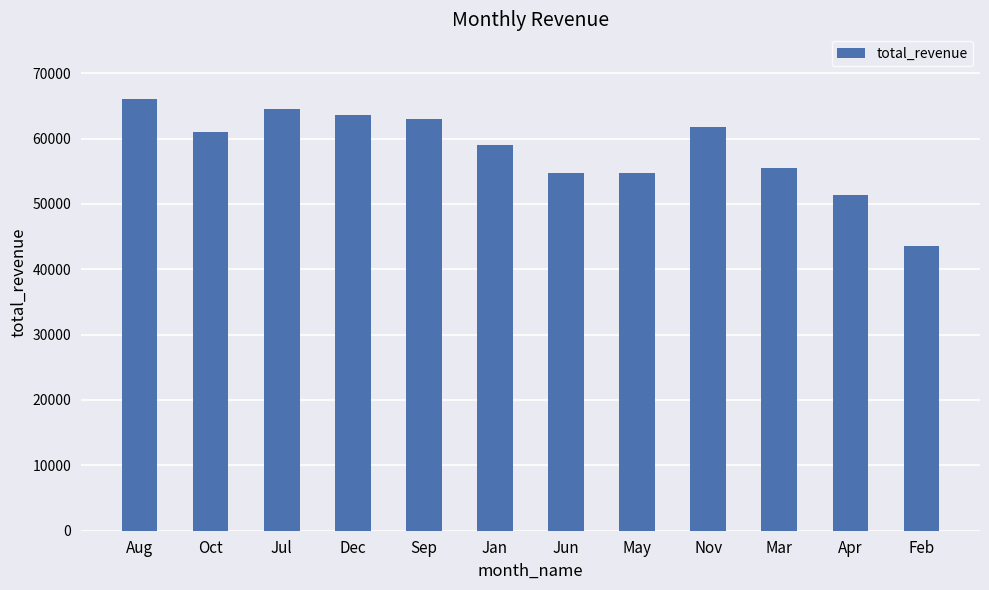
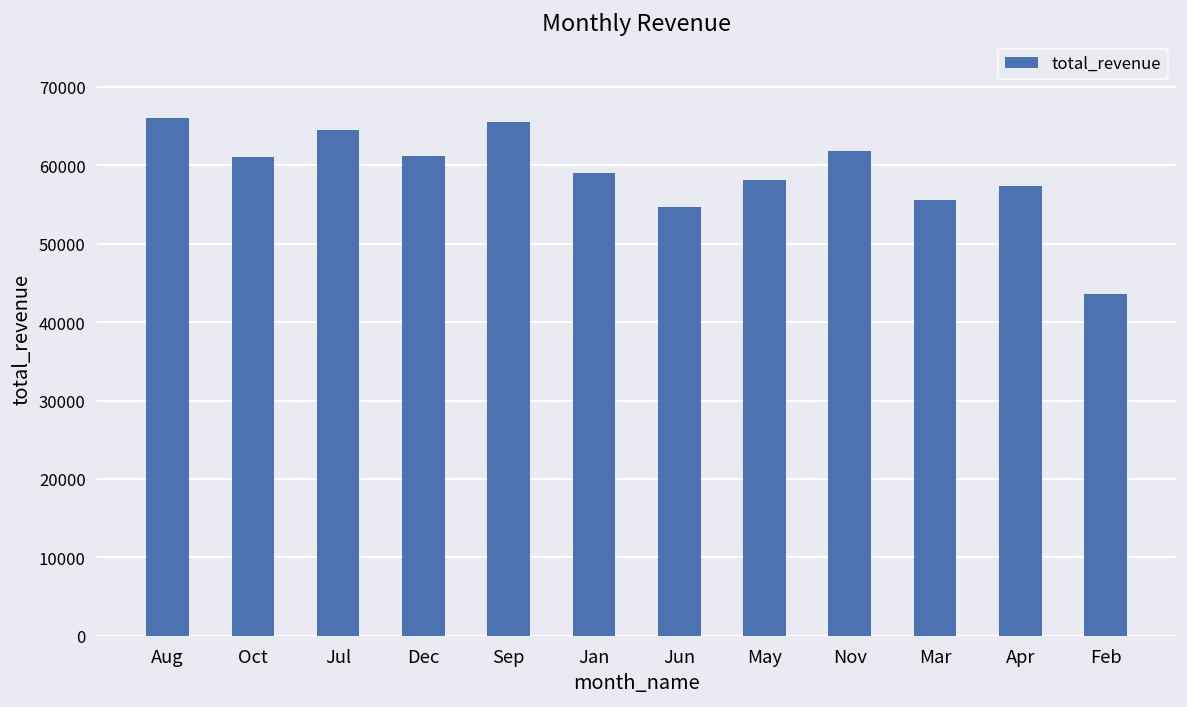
  {
    "Aug": 66000,
    "Oct": 61000,
    "Jul": 65000,
-   "Dec": 64000,
-   "Sep": 63000,
+   "Dec": 61000,
+   "Sep": 65000,
    "Jan": 59000,
    "Jun": 55000,
-   "May": 55000,
+   "May": 58000,
    "Nov": 62000,
    "Mar": 56000,
-   "Apr": 51000,
+   "Apr": 57000,
    "Feb": 44000
  }
